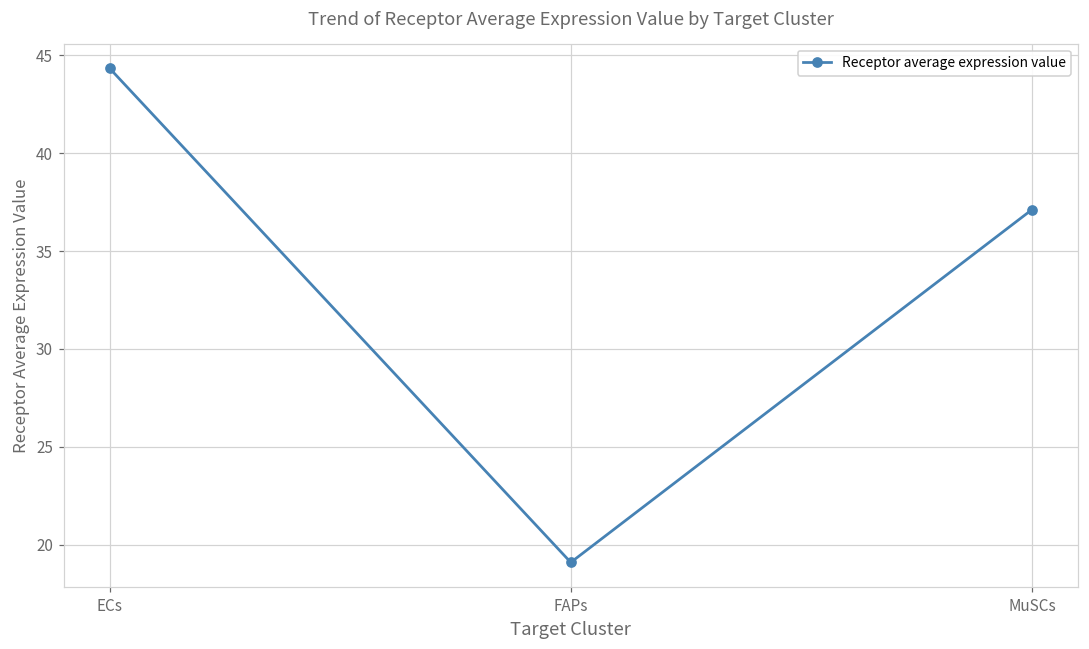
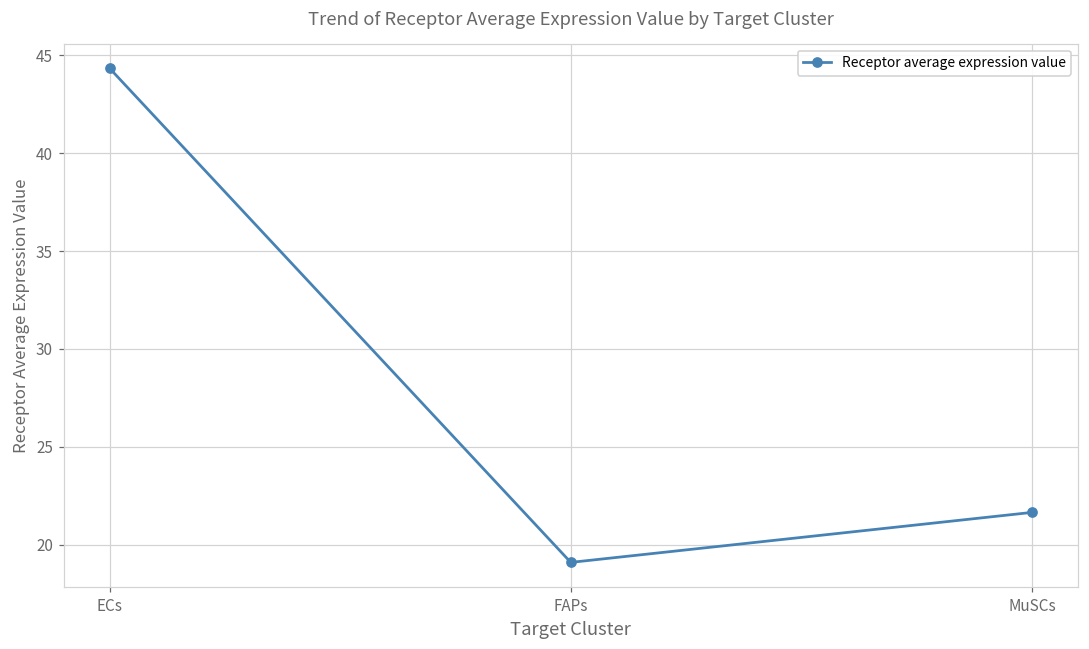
  {
    "ECs": 44.3,
    "FAPs": 19.1,
-   "MuSCs": 37.1
+   "MuSCs": 21.7
  }
